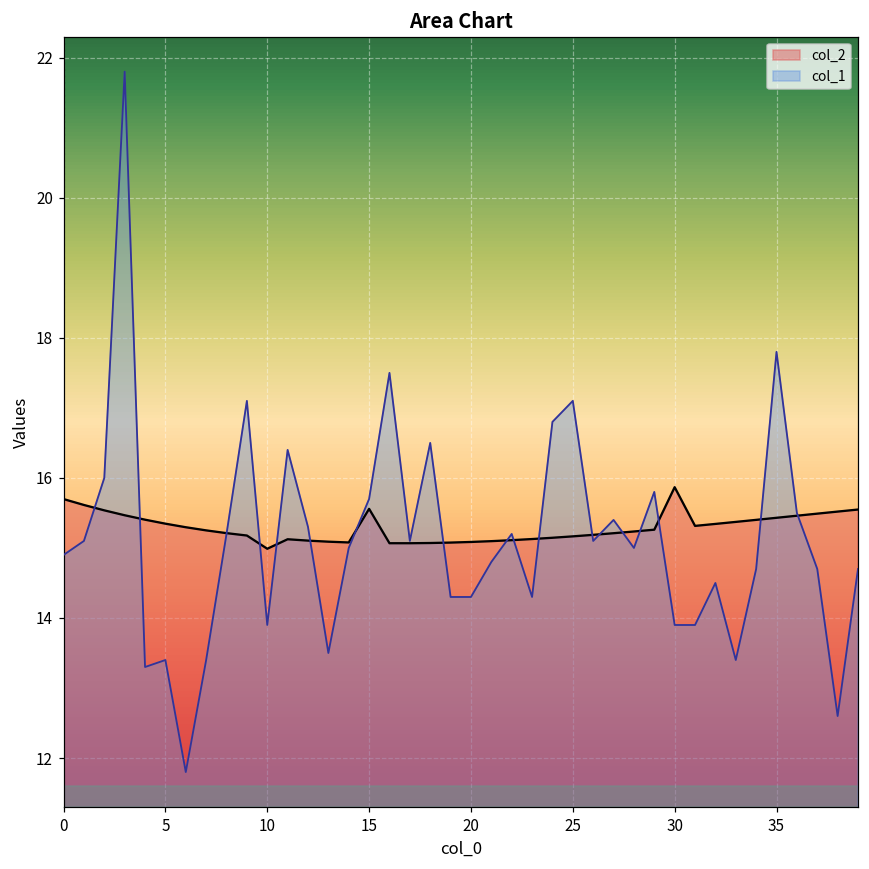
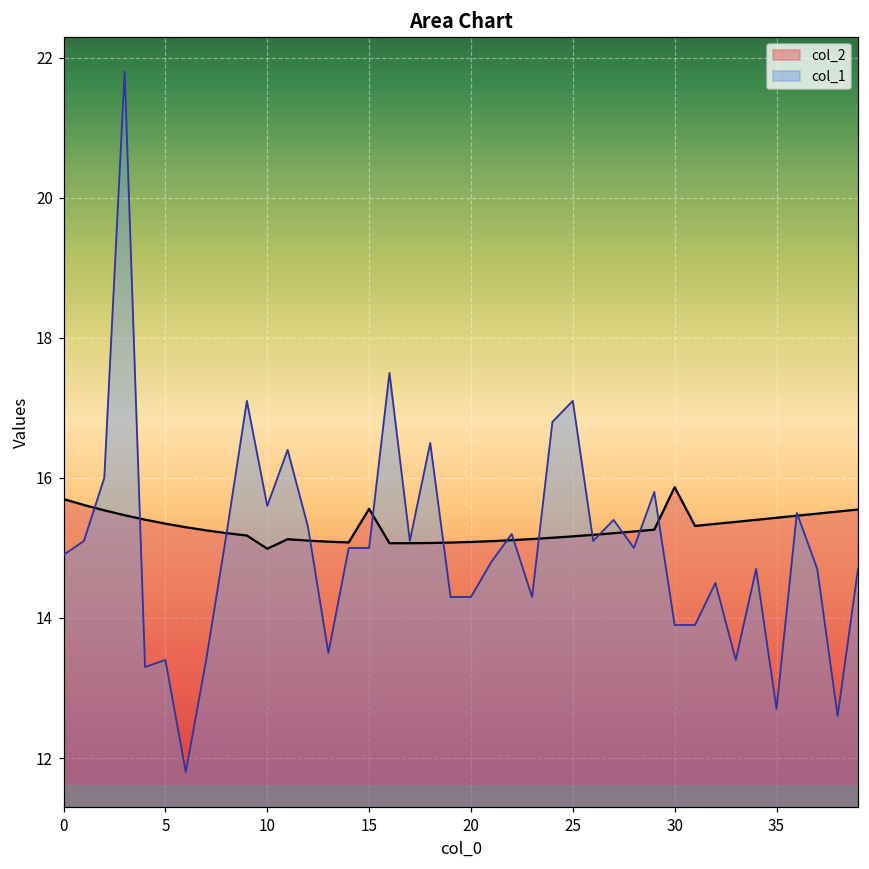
  {
    "col_2": {
      "0": 15.7,
      "5": 15.3,
      "10": 15.0,
      "15": 15.6,
      "20": 15.1,
      "25": 15.2,
      "30": 15.9,
      "35": 15.4
    },
    "col_1": {
      "0": 14.9,
      "5": 13.4,
-     "10": 13.9,
-     "15": 15.7,
+     "10": 15.6,
+     "15": 15.0,
      "20": 14.3,
      "25": 17.1,
      "30": 13.9,
-     "35": 17.8
+     "35": 12.7
    }
  }
